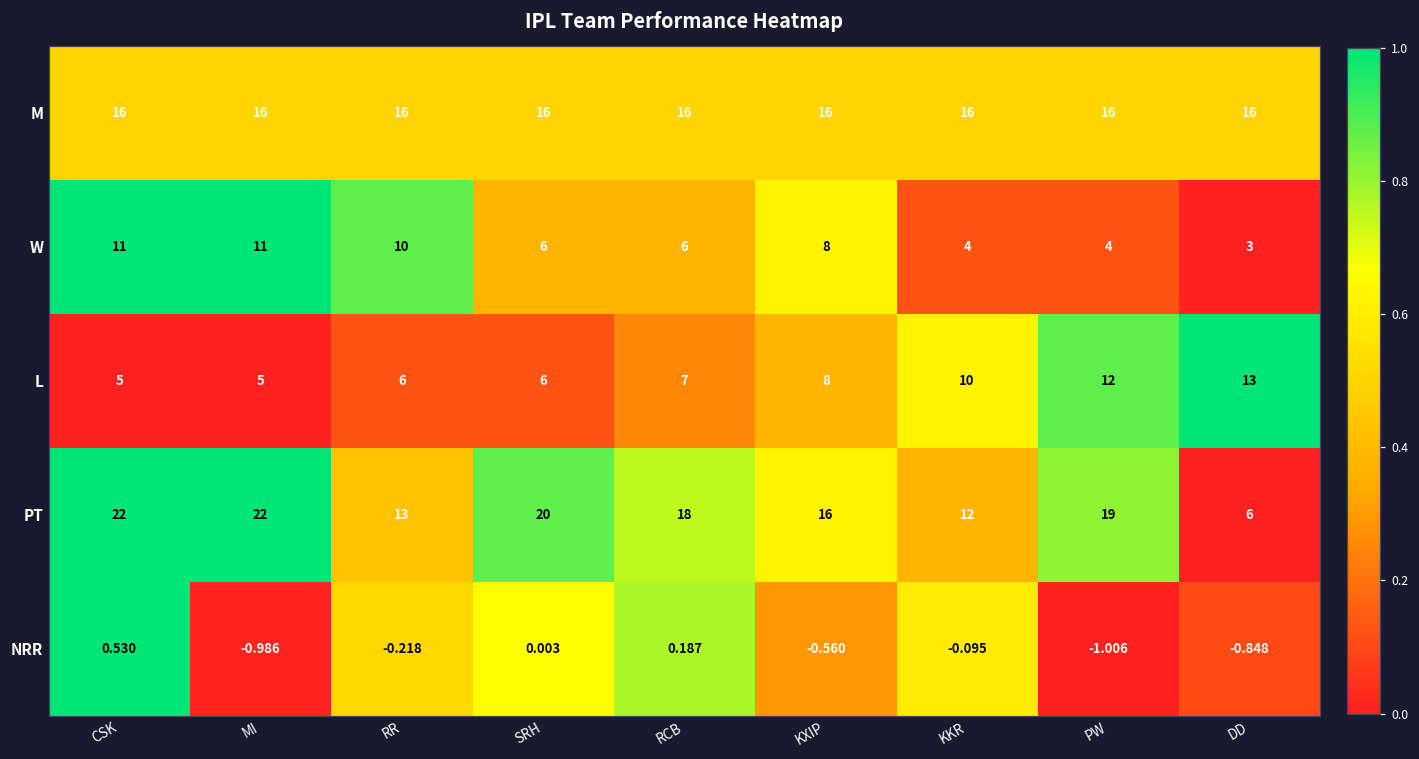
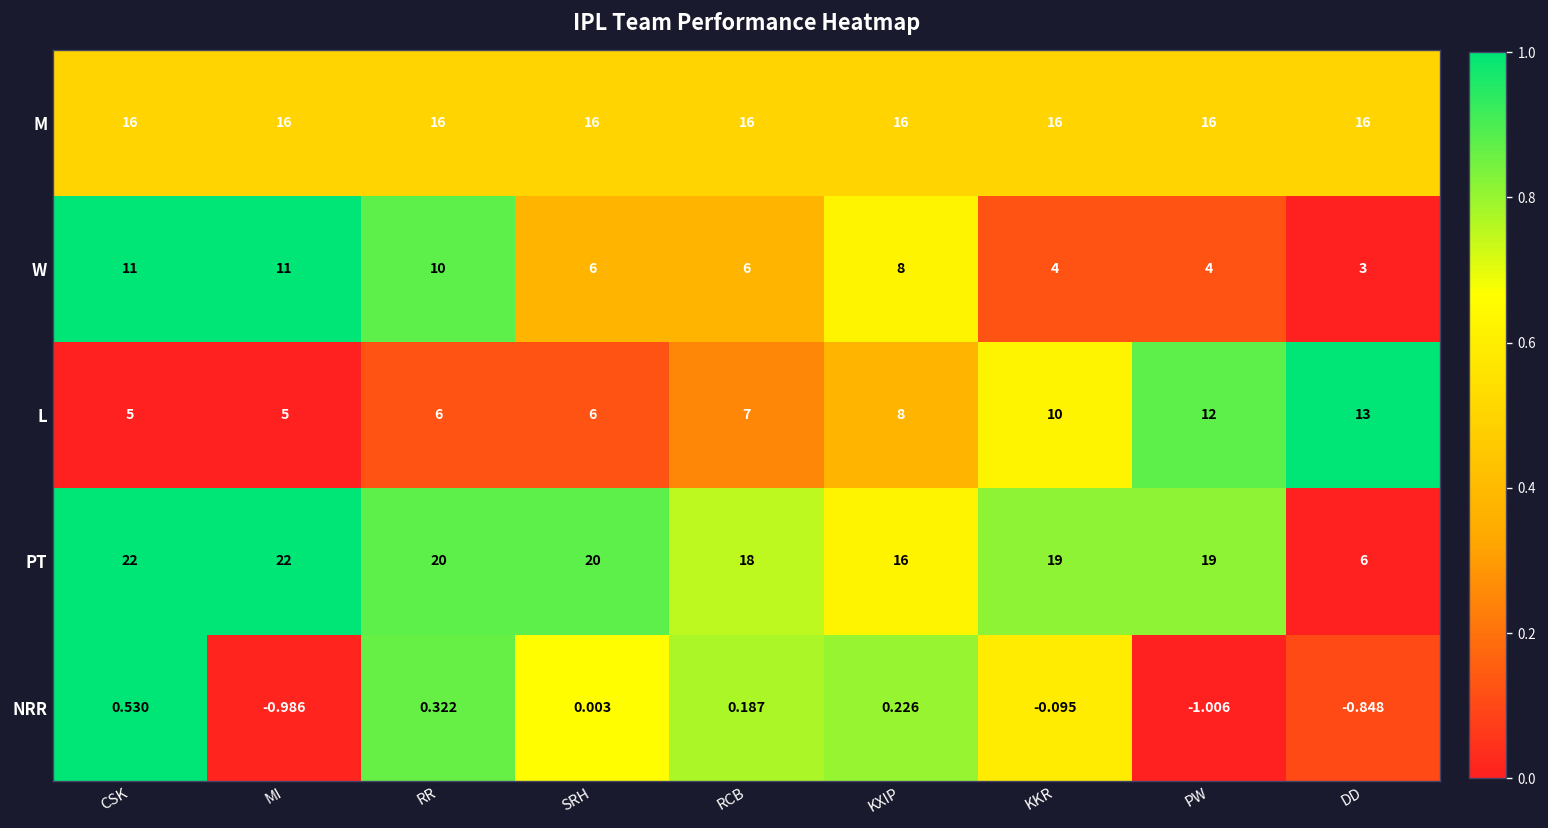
  {
    "M": {
      "CSK": 16,
      "MI": 16,
      "RR": 16,
      "SRH": 16,
      "RCB": 16,
      "KXIP": 16,
      "KKR": 16,
      "PW": 16,
      "DD": 16
    },
    "W": {
      "CSK": 11,
      "MI": 11,
      "RR": 10,
      "SRH": 6,
      "RCB": 6,
      "KXIP": 8,
      "KKR": 4,
      "PW": 4,
      "DD": 3
    },
    "L": {
      "CSK": 5,
      "MI": 5,
      "RR": 6,
      "SRH": 6,
      "RCB": 7,
      "KXIP": 8,
      "KKR": 10,
      "PW": 12,
      "DD": 13
    },
    "PT": {
      "CSK": 22,
      "MI": 22,
-     "RR": 13,
+     "RR": 20,
      "SRH": 20,
      "RCB": 18,
      "KXIP": 16,
-     "KKR": 12,
+     "KKR": 19,
      "PW": 19,
      "DD": 6
    },
    "NRR": {
      "CSK": 0.530,
      "MI": -0.986,
-     "RR": -0.218,
+     "RR": 0.322,
      "SRH": 0.003,
      "RCB": 0.187,
-     "KXIP": -0.560,
+     "KXIP": 0.226,
      "KKR": -0.095,
      "PW": -1.006,
      "DD": -0.848
    }
  }
